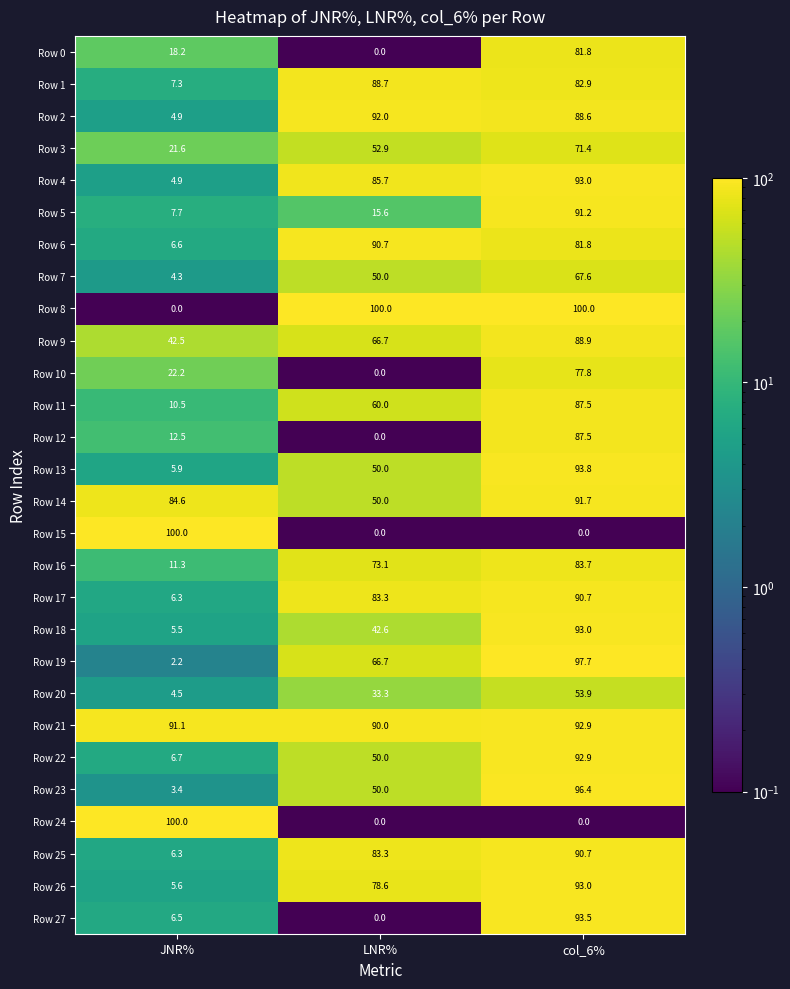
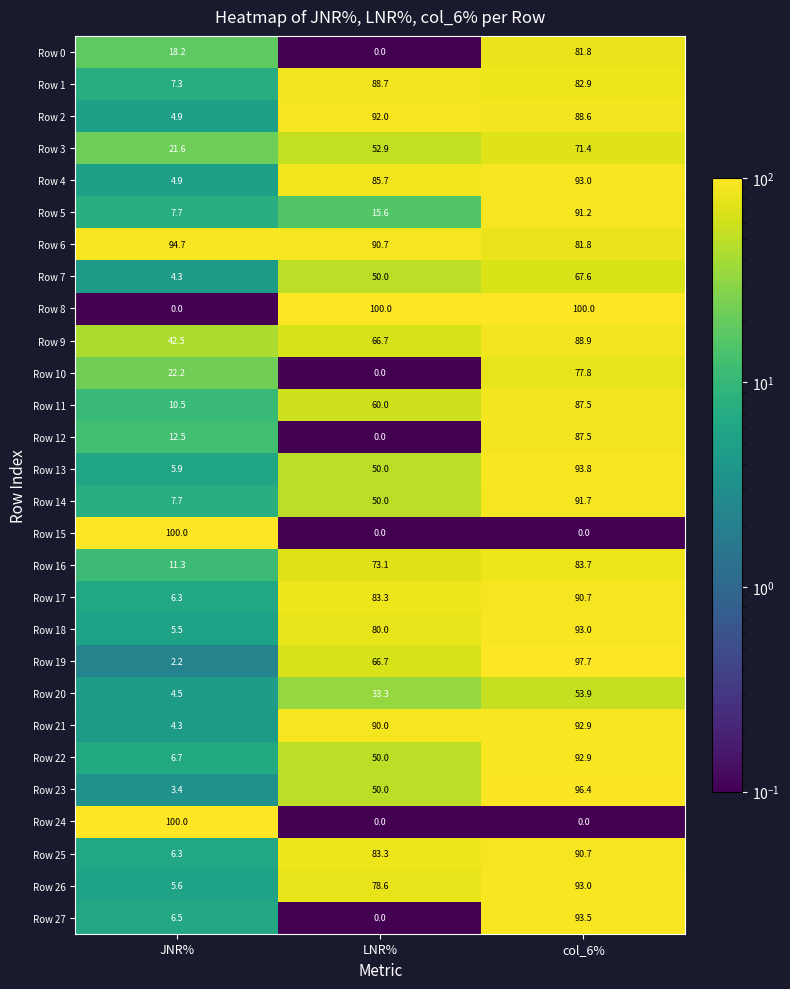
  {
    "Row 0": {
      "JNR%": 18.2,
      "LNR%": 0.0,
      "col_6%": 81.8
    },
    "Row 1": {
      "JNR%": 7.3,
      "LNR%": 88.7,
      "col_6%": 82.9
    },
    "Row 2": {
      "JNR%": 4.9,
      "LNR%": 92.0,
      "col_6%": 88.6
    },
    "Row 3": {
      "JNR%": 21.6,
      "LNR%": 52.9,
      "col_6%": 71.4
    },
    "Row 4": {
      "JNR%": 4.9,
      "LNR%": 85.7,
      "col_6%": 93.0
    },
    "Row 5": {
      "JNR%": 7.7,
      "LNR%": 15.6,
      "col_6%": 91.2
    },
    "Row 6": {
-     "JNR%": 6.6,
+     "JNR%": 94.7,
      "LNR%": 90.7,
      "col_6%": 81.8
    },
    "Row 7": {
      "JNR%": 4.3,
      "LNR%": 50.0,
      "col_6%": 67.6
    },
    "Row 8": {
      "JNR%": 0.0,
      "LNR%": 100.0,
      "col_6%": 100.0
    },
    "Row 9": {
      "JNR%": 42.5,
      "LNR%": 66.7,
      "col_6%": 88.9
    },
    "Row 10": {
      "JNR%": 22.2,
      "LNR%": 0.0,
      "col_6%": 77.8
    },
    "Row 11": {
      "JNR%": 10.5,
      "LNR%": 60.0,
      "col_6%": 87.5
    },
    "Row 12": {
      "JNR%": 12.5,
      "LNR%": 0.0,
      "col_6%": 87.5
    },
    "Row 13": {
      "JNR%": 5.9,
      "LNR%": 50.0,
      "col_6%": 93.8
    },
    "Row 14": {
-     "JNR%": 84.6,
+     "JNR%": 7.7,
      "LNR%": 50.0,
      "col_6%": 91.7
    },
    "Row 15": {
      "JNR%": 100.0,
      "LNR%": 0.0,
      "col_6%": 0.0
    },
    "Row 16": {
      "JNR%": 11.3,
      "LNR%": 73.1,
      "col_6%": 83.7
    },
    "Row 17": {
      "JNR%": 6.3,
      "LNR%": 83.3,
      "col_6%": 90.7
    },
    "Row 18": {
      "JNR%": 5.5,
-     "LNR%": 42.6,
+     "LNR%": 80.0,
      "col_6%": 93.0
    },
    "Row 19": {
      "JNR%": 2.2,
      "LNR%": 66.7,
      "col_6%": 97.7
    },
    "Row 20": {
      "JNR%": 4.5,
      "LNR%": 33.3,
      "col_6%": 53.9
    },
    "Row 21": {
-     "JNR%": 91.1,
+     "JNR%": 4.3,
      "LNR%": 90.0,
      "col_6%": 92.9
    },
    "Row 22": {
      "JNR%": 6.7,
      "LNR%": 50.0,
      "col_6%": 92.9
    },
    "Row 23": {
      "JNR%": 3.4,
      "LNR%": 50.0,
      "col_6%": 96.4
    },
    "Row 24": {
      "JNR%": 100.0,
      "LNR%": 0.0,
      "col_6%": 0.0
    },
    "Row 25": {
      "JNR%": 6.3,
      "LNR%": 83.3,
      "col_6%": 90.7
    },
    "Row 26": {
      "JNR%": 5.6,
      "LNR%": 78.6,
      "col_6%": 93.0
    },
    "Row 27": {
      "JNR%": 6.5,
      "LNR%": 0.0,
      "col_6%": 93.5
    }
  }
